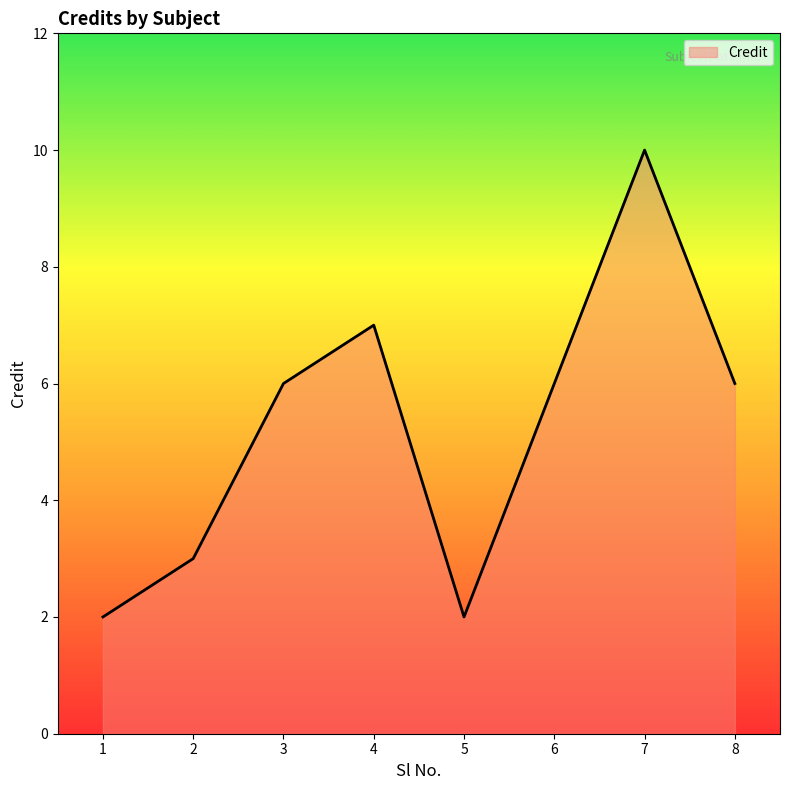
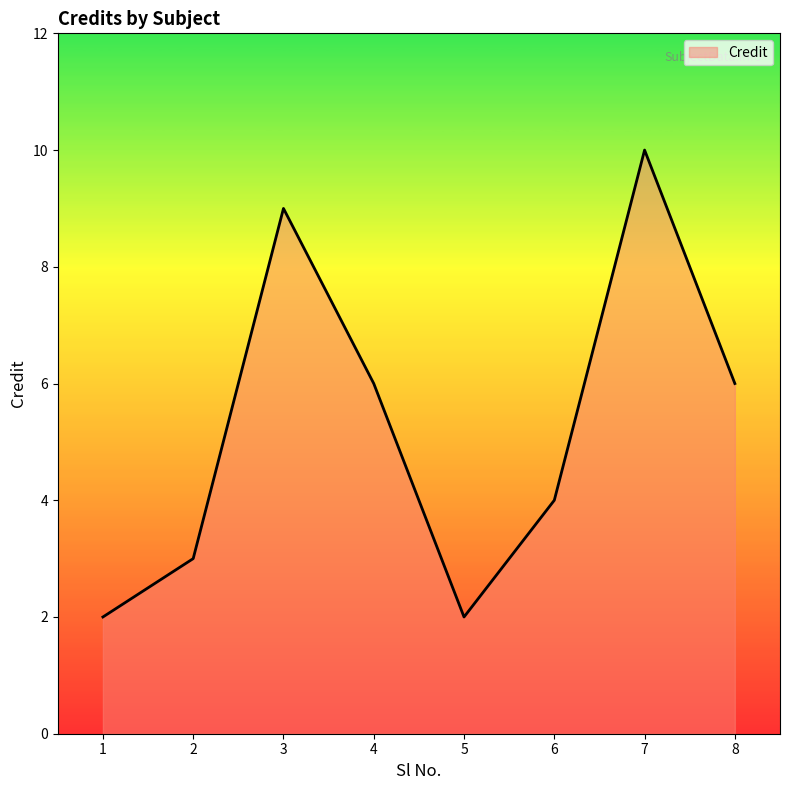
  {
    "1": 2,
    "2": 3,
-   "3": 6,
-   "4": 7,
+   "3": 9,
+   "4": 6,
    "5": 2,
-   "6": 6,
+   "6": 4,
    "7": 10,
    "8": 6
  }
